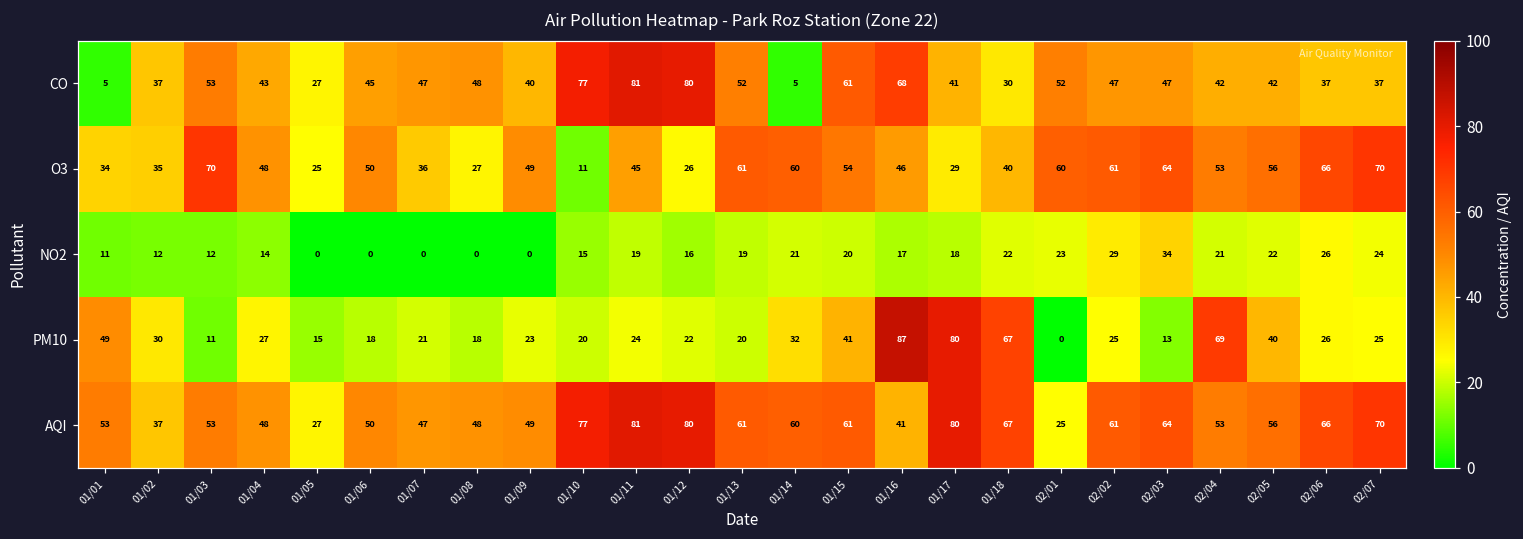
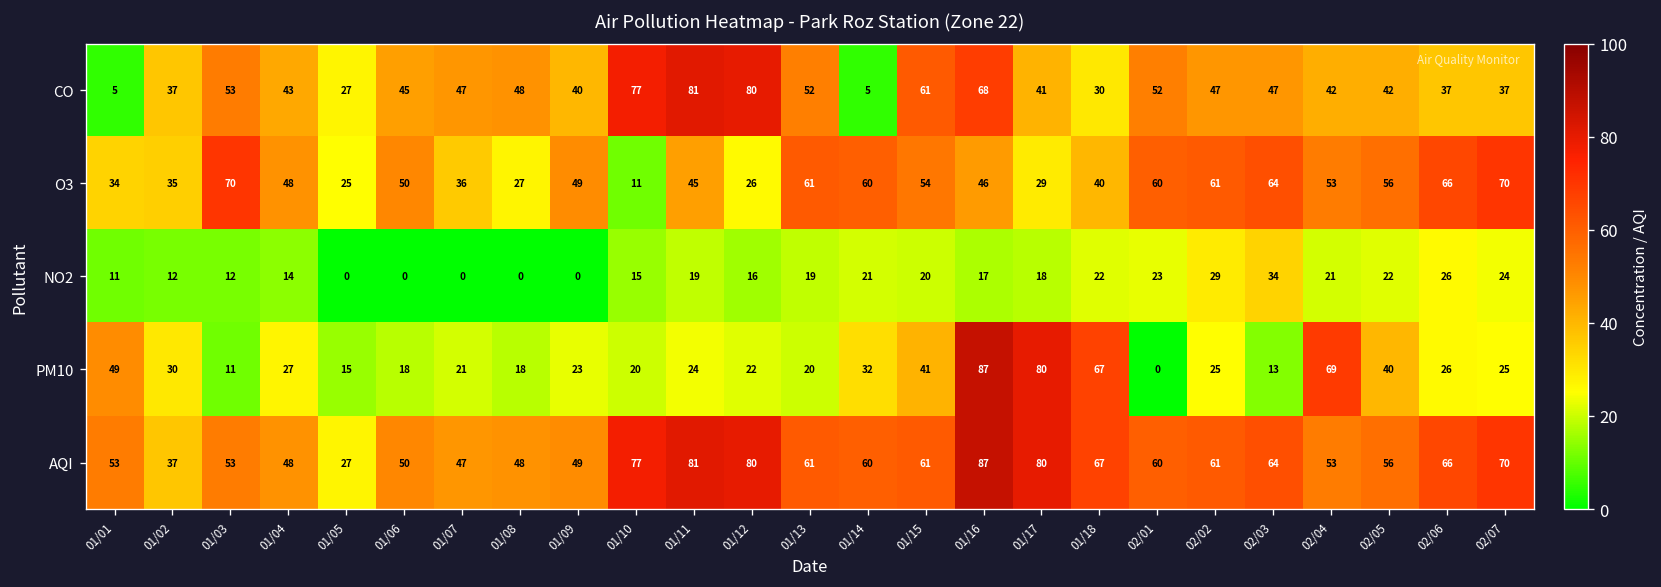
  {
    "CO": {
      "01/01": 5,
      "01/02": 37,
      "01/03": 53,
      "01/04": 43,
      "01/05": 27,
      "01/06": 45,
      "01/07": 47,
      "01/08": 48,
      "01/09": 40,
      "01/10": 77,
      "01/11": 81,
      "01/12": 80,
      "01/13": 52,
      "01/14": 5,
      "01/15": 61,
      "01/16": 68,
      "01/17": 41,
      "01/18": 30,
      "02/01": 52,
      "02/02": 47,
      "02/03": 47,
      "02/04": 42,
      "02/05": 42,
      "02/07": 37
    },
    "O3": {
      "01/01": 34,
      "01/02": 35,
      "01/03": 70,
      "01/04": 48,
      "01/05": 25,
      "01/06": 50,
      "01/07": 36,
      "01/08": 27,
      "01/09": 49,
      "01/10": 11,
      "01/11": 45,
      "01/12": 26,
      "01/13": 61,
      "01/14": 60,
      "01/15": 54,
      "01/16": 46,
      "01/17": 29,
      "01/18": 40,
      "02/01": 60,
      "02/02": 61,
      "02/03": 64,
      "02/04": 53,
      "02/05": 56,
      "02/06": 66,
      "02/07": 70
    },
    "NO2": {
      "01/01": 11,
      "01/02": 12,
      "01/03": 12,
      "01/04": 14,
      "01/05": 0,
      "01/06": 0,
      "01/07": 0,
      "01/08": 0,
      "01/09": 0,
      "01/10": 15,
      "01/11": 19,
      "01/12": 16,
      "01/13": 19,
      "01/14": 21,
      "01/15": 20,
      "01/16": 17,
      "01/17": 18,
      "01/18": 22,
      "02/01": 23,
      "02/02": 29,
      "02/03": 34,
      "02/04": 21,
      "02/05": 22,
      "02/06": 26,
      "02/07": 24
    },
    "PM10": {
      "01/01": 49,
      "01/02": 30,
      "01/03": 11,
      "01/04": 27,
      "01/05": 15,
      "01/06": 18,
      "01/07": 21,
      "01/08": 18,
      "01/09": 23,
      "01/10": 20,
      "01/11": 24,
      "01/12": 22,
      "01/13": 20,
      "01/14": 32,
      "01/15": 41,
      "01/16": 87,
      "01/17": 80,
      "01/18": 67,
      "02/01": 0,
      "02/02": 25,
      "02/03": 13,
      "02/04": 69,
      "02/05": 40,
      "02/06": 26,
      "02/07": 25
    },
    "AQI": {
      "01/01": 53,
      "01/02": 37,
      "01/03": 53,
      "01/04": 48,
      "01/05": 27,
      "01/06": 50,
      "01/07": 47,
      "01/08": 48,
      "01/09": 49,
      "01/10": 77,
      "01/11": 81,
      "01/12": 80,
      "01/13": 61,
      "01/14": 60,
      "01/15": 61,
-     "01/16": 41,
+     "01/16": 87,
      "01/17": 80,
      "01/18": 67,
-     "02/01": 25,
+     "02/01": 60,
      "02/02": 61,
      "02/03": 64,
      "02/04": 53,
      "02/05": 56,
      "02/06": 66,
      "02/07": 70
    }
  }
